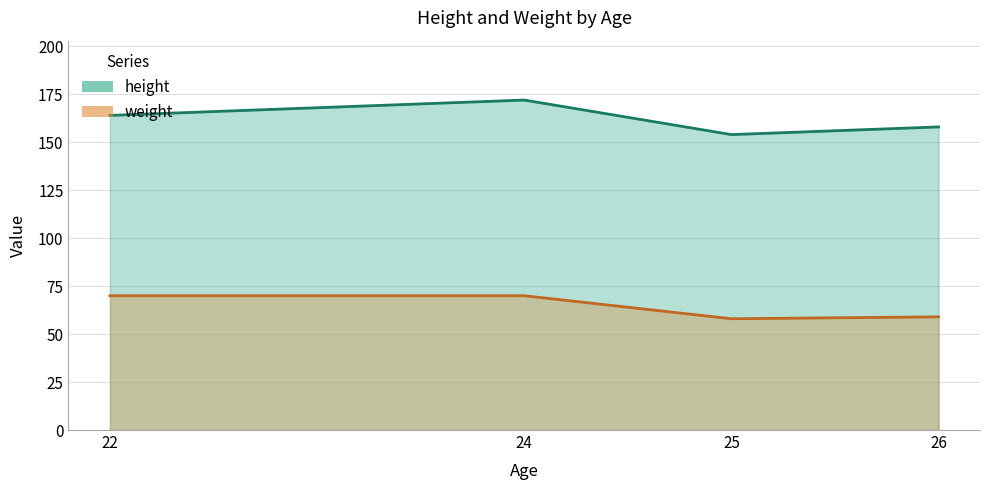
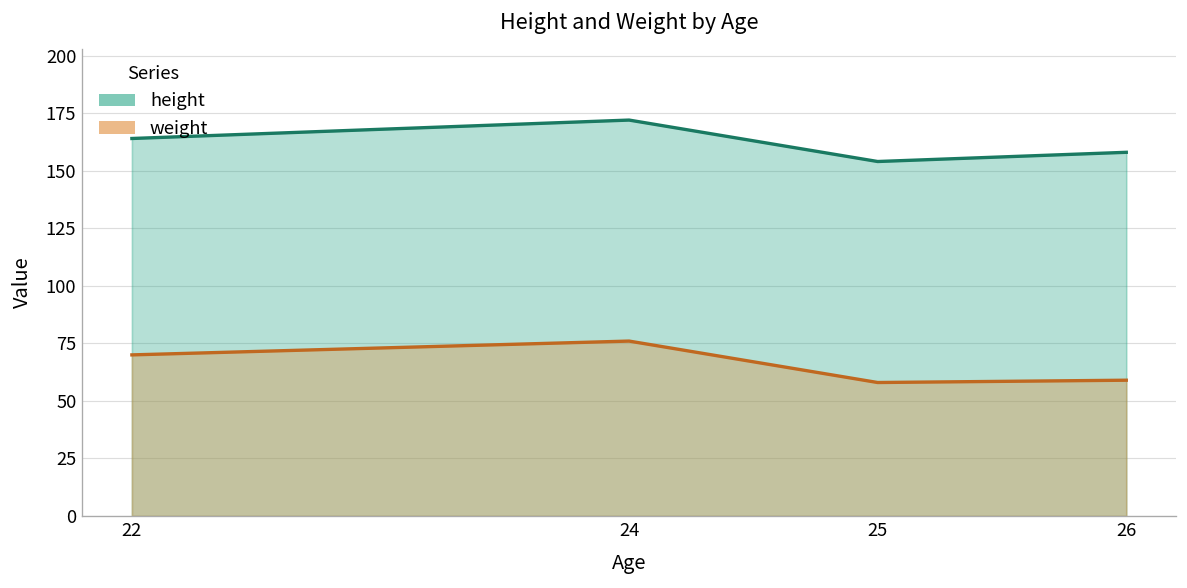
  {
    "height": {
      "22": 164,
      "24": 172,
      "25": 154,
      "26": 158
    },
    "weight": {
      "22": 70,
-     "24": 70,
+     "24": 76,
      "25": 58,
      "26": 59
    }
  }
